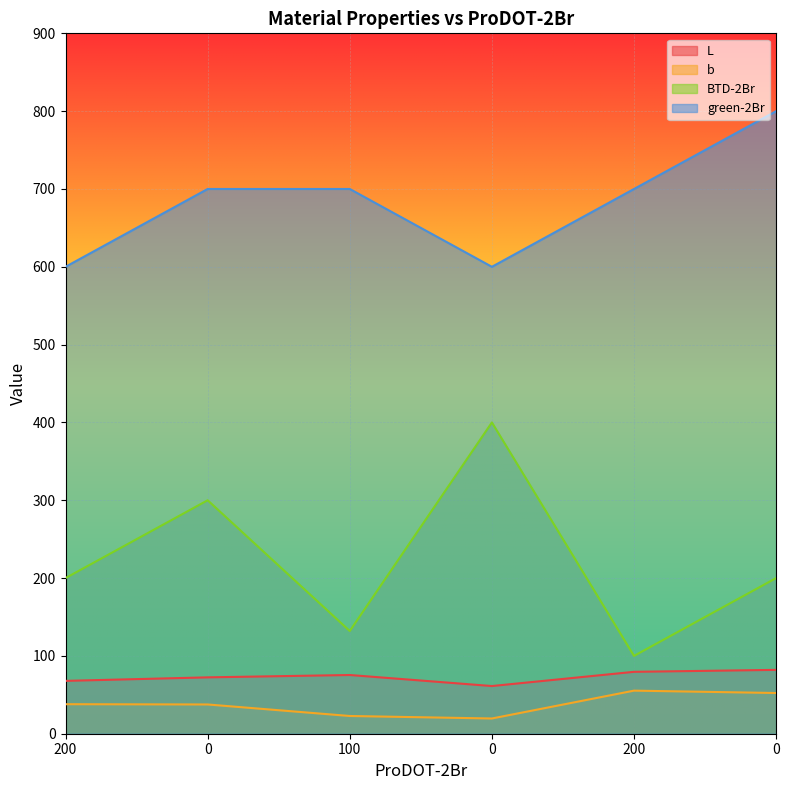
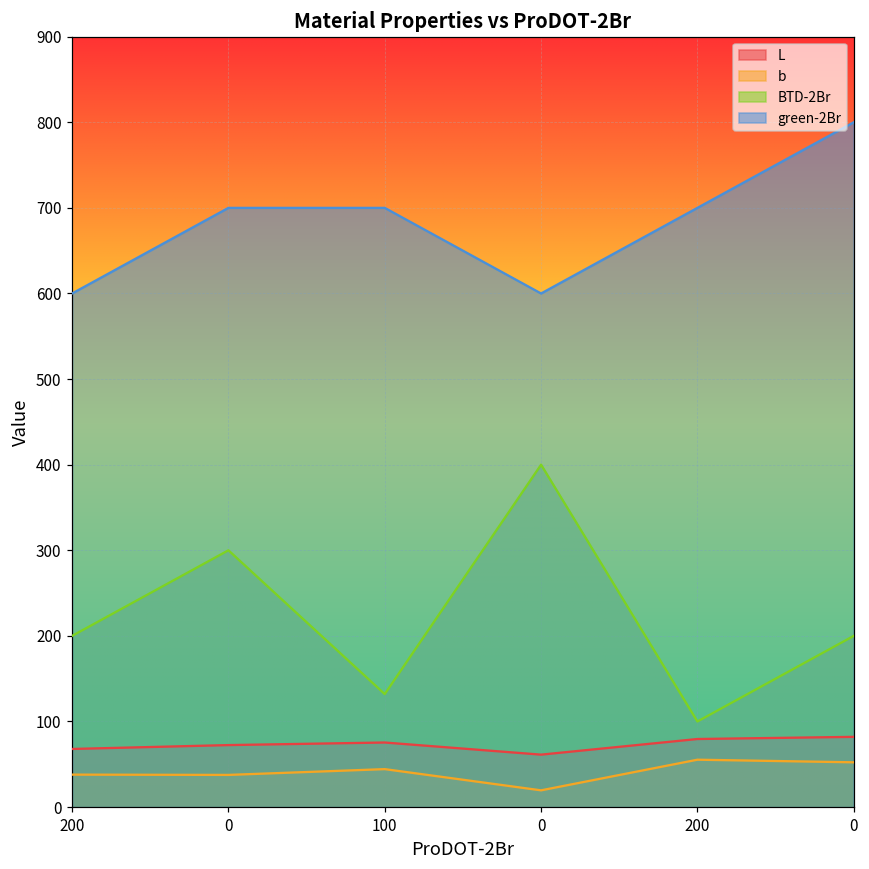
  {
    "L": {
      "100": 80
    },
    "b": {
-     "100": 20
+     "100": 40
    },
    "BTD-2Br": {
      "100": 130
    },
    "green-2Br": {
      "100": 700
    }
  }
